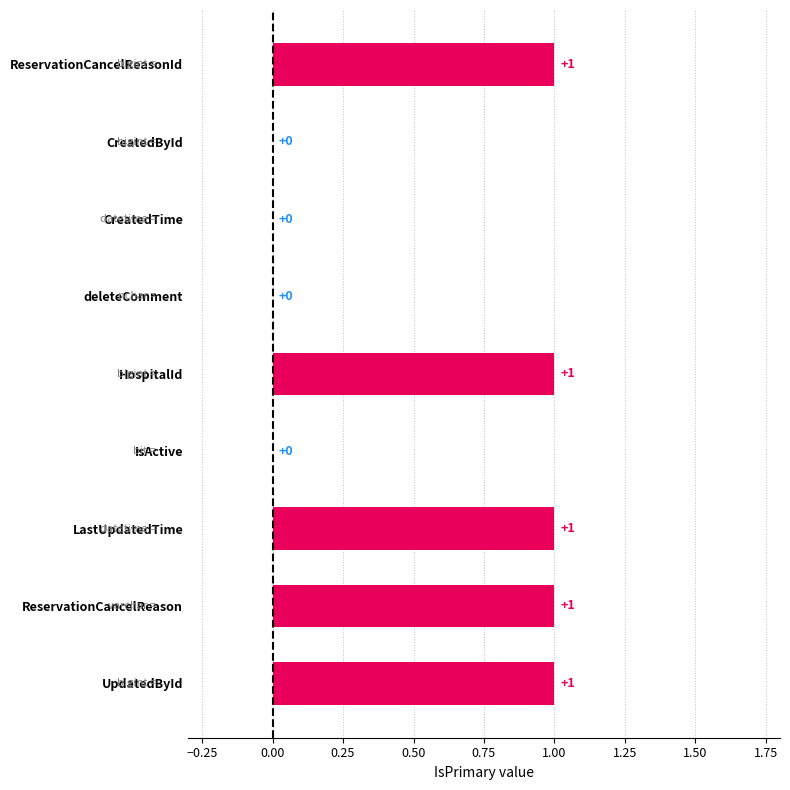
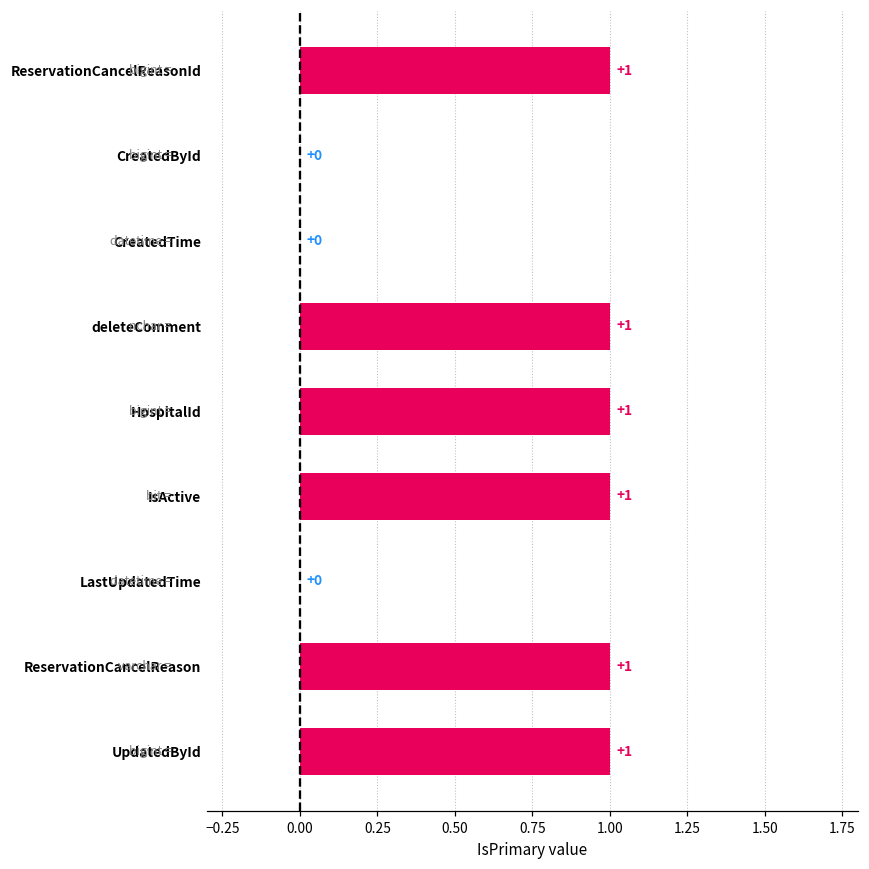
  {
    "ReservationCancelReasonId": "+1",
    "CreatedById": "+0",
    "CreatedTime": "+0",
-   "deleteComment": "+0",
+   "deleteComment": "+1",
    "HospitalId": "+1",
-   "IsActive": "+0",
-   "LastUpdatedTime": "+1",
+   "IsActive": "+1",
+   "LastUpdatedTime": "+0",
    "ReservationCancelReason": "+1",
    "UpdatedById": "+1"
  }
